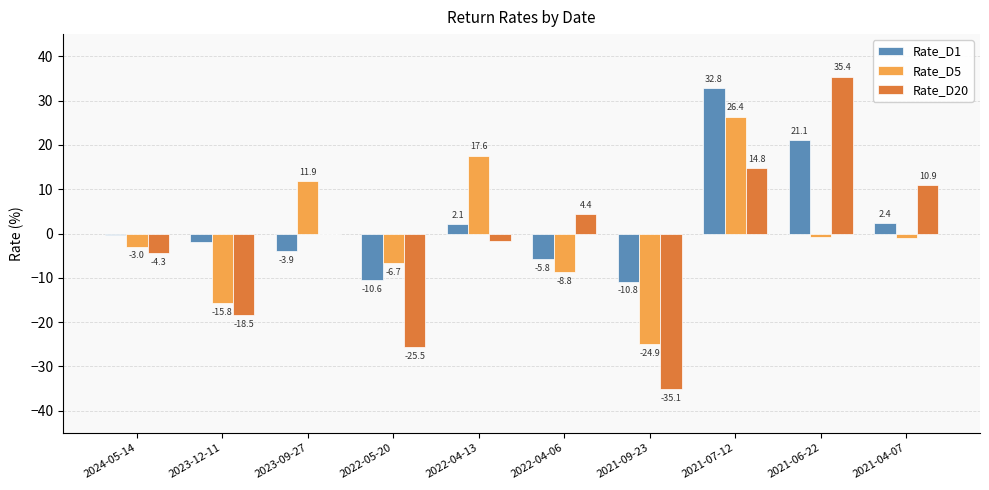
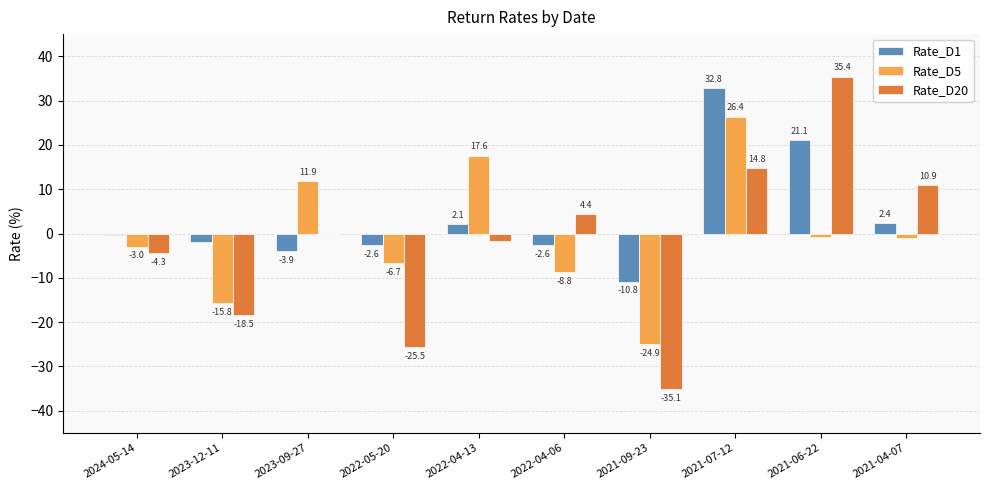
  {
    "Rate_D1": {
      "2023-09-27": -3.9,
-     "2022-05-20": -10.6,
+     "2022-05-20": -2.6,
      "2022-04-13": 2.1,
-     "2022-04-06": -5.8,
+     "2022-04-06": -2.6,
      "2021-09-23": -10.8,
      "2021-07-12": 32.8,
      "2021-06-22": 21.1,
      "2021-04-07": 2.4
    }
  }
